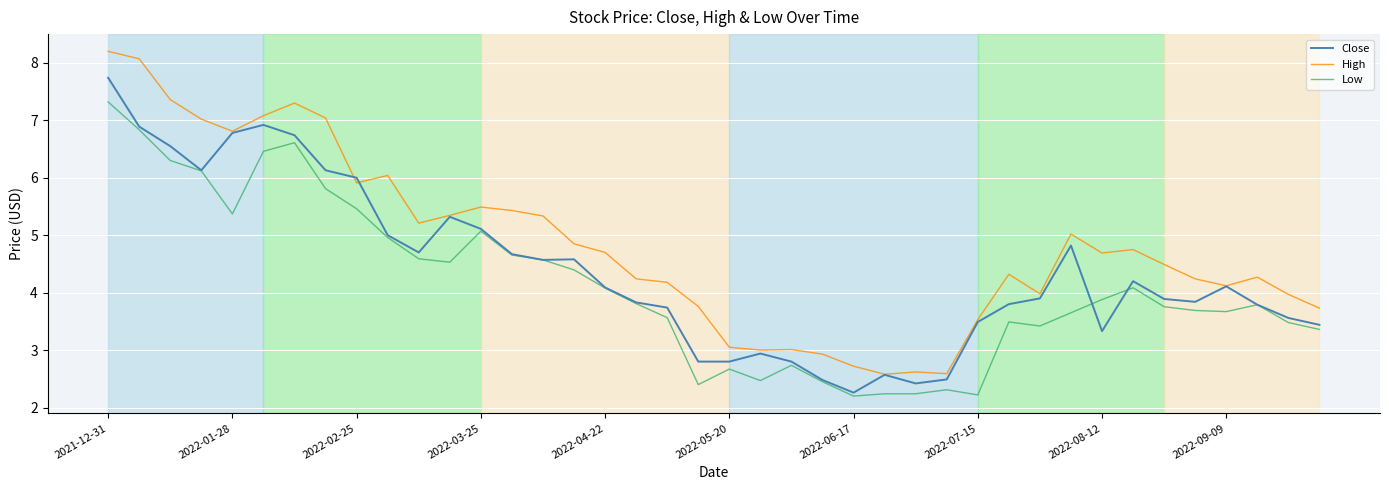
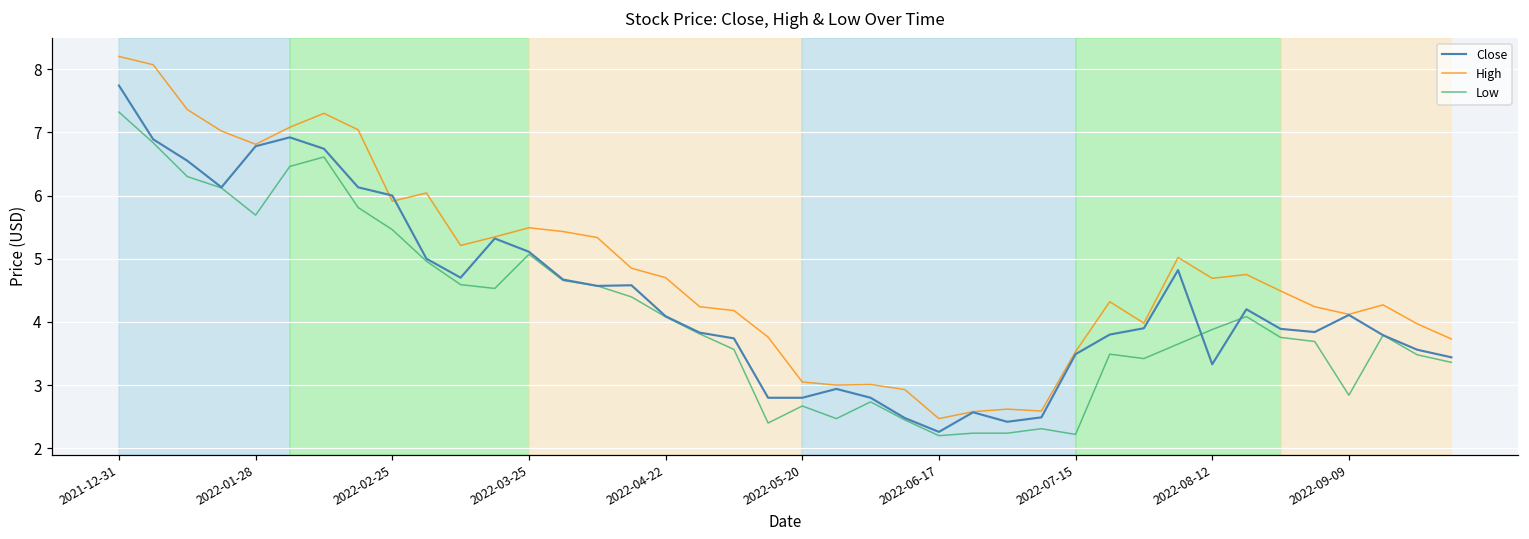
  {
    "Close": {
      "2021-12-31": 7.7,
      "2022-02-25": 6.0,
      "2022-05-20": 2.8,
      "2022-06-17": 2.3,
      "2022-08-12": 3.3
    },
    "High": {
      "2021-12-31": 8.2,
      "2022-02-25": 5.9,
      "2022-03-25": 5.5,
      "2022-04-22": 4.7,
      "2022-05-20": 3.1,
-     "2022-06-17": 2.7,
+     "2022-06-17": 2.5,
      "2022-08-12": 4.7
    },
    "Low": {
      "2021-12-31": 7.3,
-     "2022-01-28": 5.4,
+     "2022-01-28": 5.7,
      "2022-02-25": 5.5,
      "2022-05-20": 2.7,
      "2022-06-17": 2.2,
      "2022-07-15": 2.2,
      "2022-08-12": 3.9,
-     "2022-09-09": 3.7
+     "2022-09-09": 2.8
    }
  }
